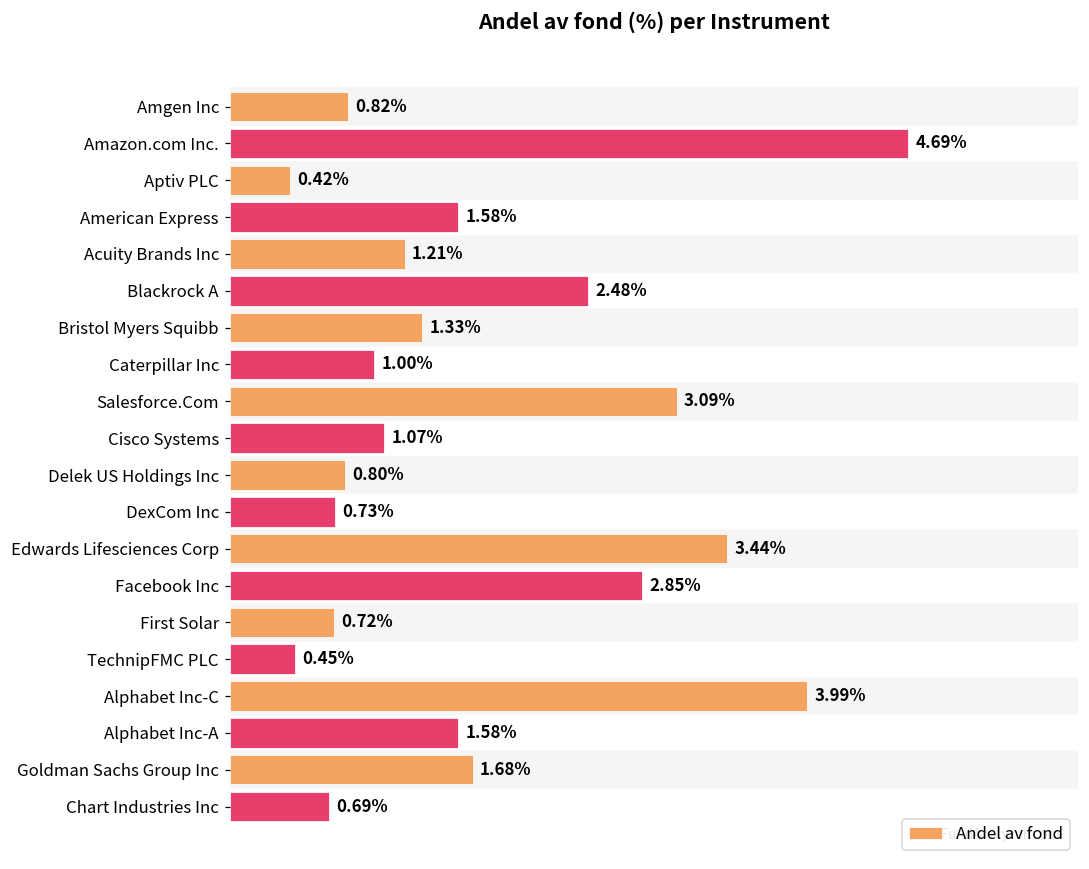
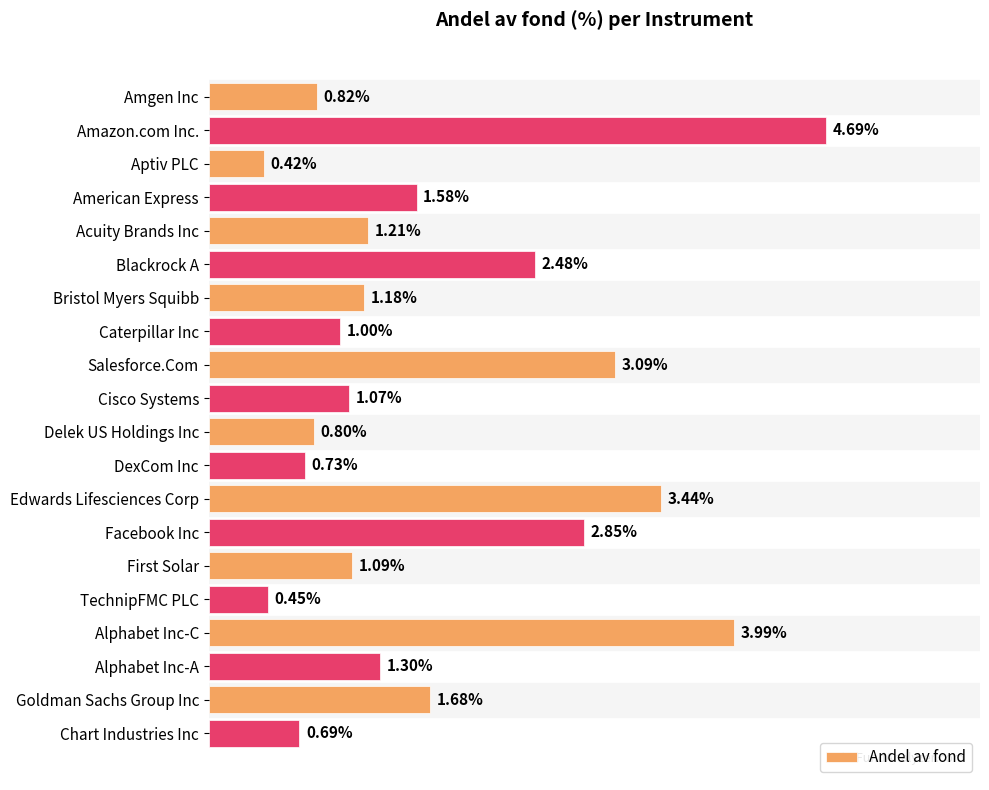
  {
    "Amgen Inc": "0.82%",
    "Amazon.com Inc.": "4.69%",
    "Aptiv PLC": "0.42%",
    "American Express": "1.58%",
    "Acuity Brands Inc": "1.21%",
    "Blackrock A": "2.48%",
-   "Bristol Myers Squibb": "1.33%",
+   "Bristol Myers Squibb": "1.18%",
    "Caterpillar Inc": "1.00%",
    "Salesforce.Com": "3.09%",
    "Cisco Systems": "1.07%",
    "Delek US Holdings Inc": "0.80%",
    "DexCom Inc": "0.73%",
    "Edwards Lifesciences Corp": "3.44%",
    "Facebook Inc": "2.85%",
-   "First Solar": "0.72%",
+   "First Solar": "1.09%",
    "TechnipFMC PLC": "0.45%",
    "Alphabet Inc-C": "3.99%",
-   "Alphabet Inc-A": "1.58%",
+   "Alphabet Inc-A": "1.30%",
    "Goldman Sachs Group Inc": "1.68%",
    "Chart Industries Inc": "0.69%"
  }
